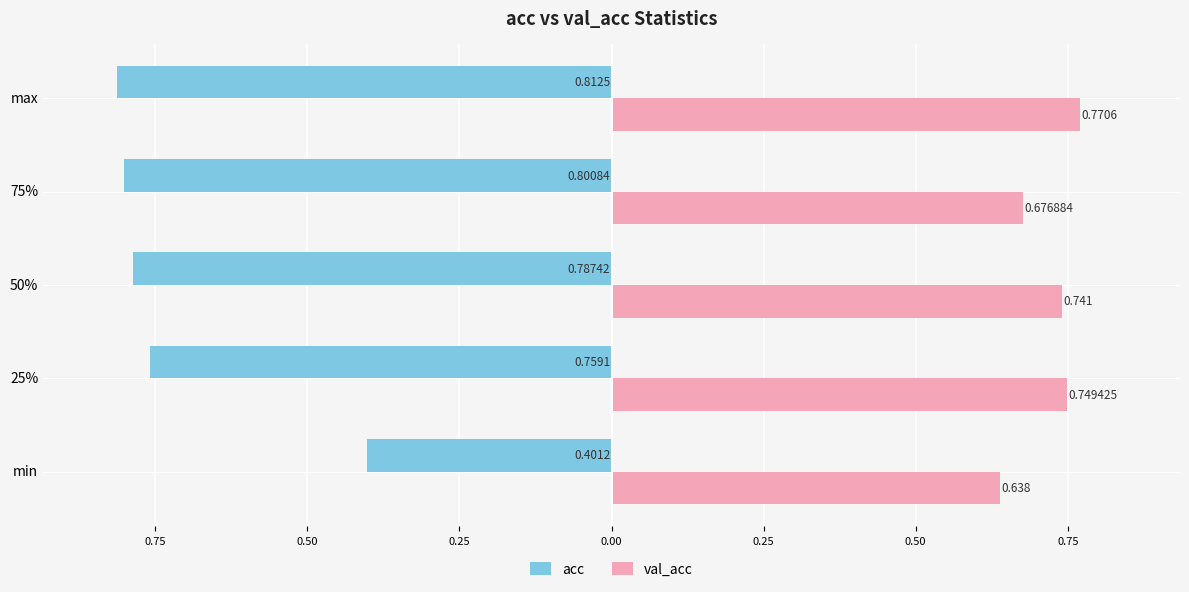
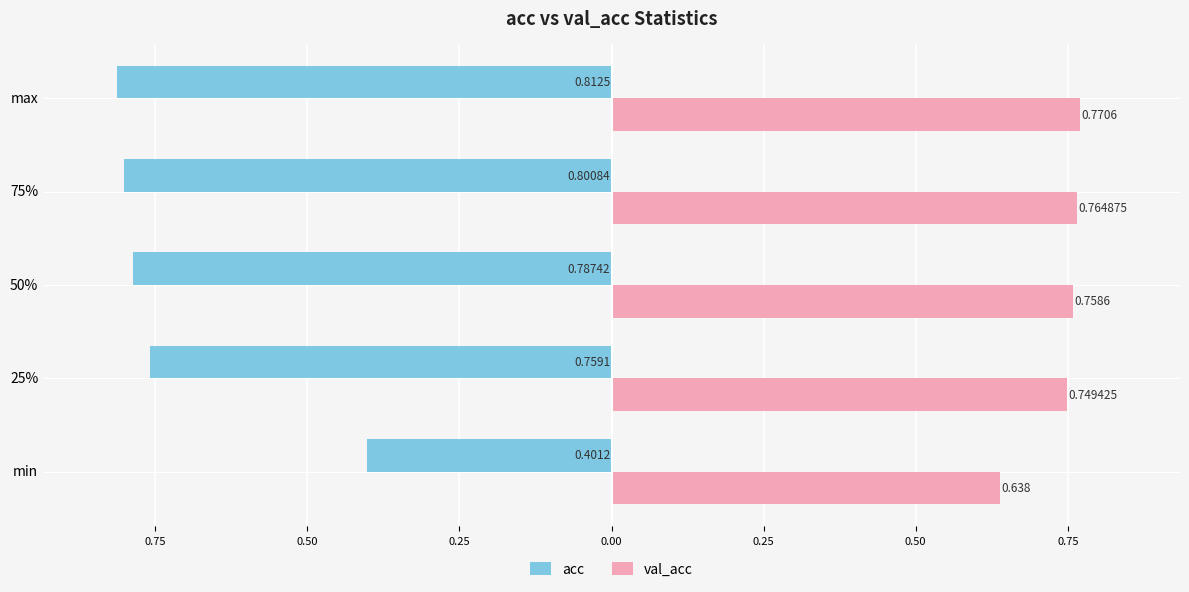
  {
    "val_acc": {
      "max": 0.7706,
-     "75%": 0.676884,
-     "50%": 0.741,
+     "75%": 0.764875,
+     "50%": 0.7586,
      "25%": 0.749425,
      "min": 0.638
    }
  }
